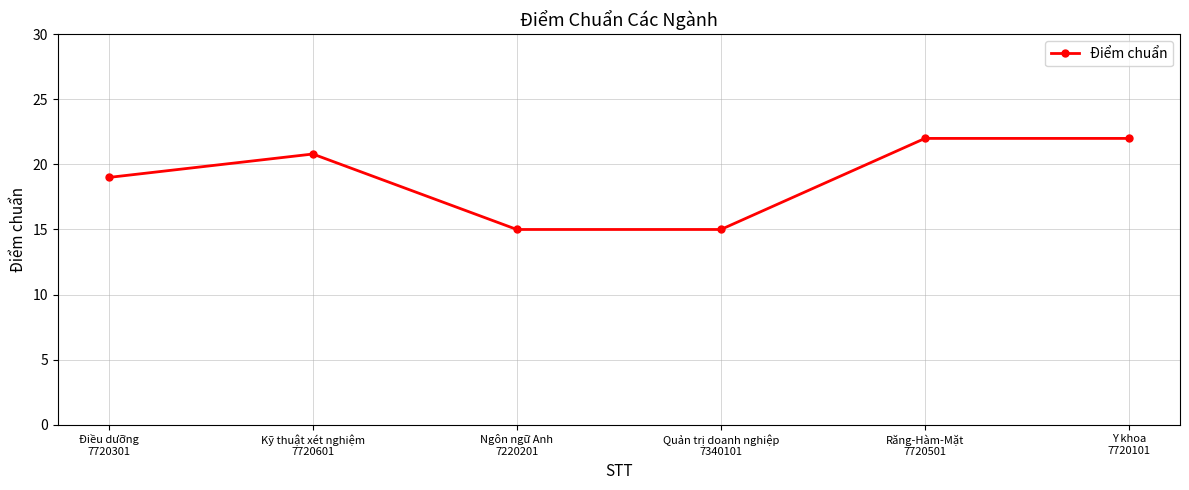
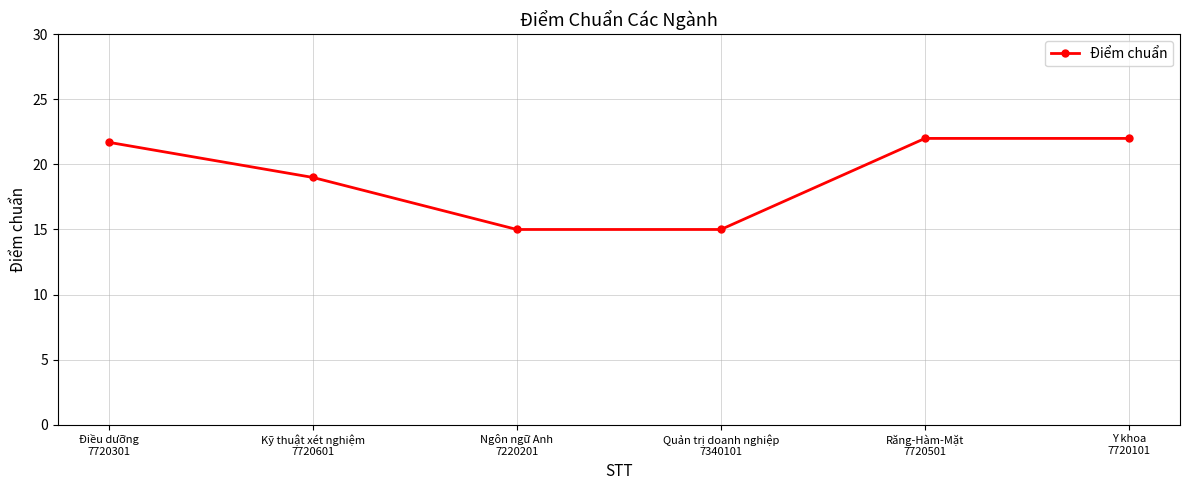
  {
-   "Điều dưỡng 7720301": 19.0,
-   "Kỹ thuật xét nghiệm 7720601": 20.8,
+   "Điều dưỡng 7720301": 21.7,
+   "Kỹ thuật xét nghiệm 7720601": 19.0,
    "Ngôn ngữ Anh 7220201": 15.0,
    "Quản trị doanh nghiệp 7340101": 15.0,
    "Răng-Hàm-Mặt 7720501": 22.0,
    "Y khoa 7720101": 22.0
  }
